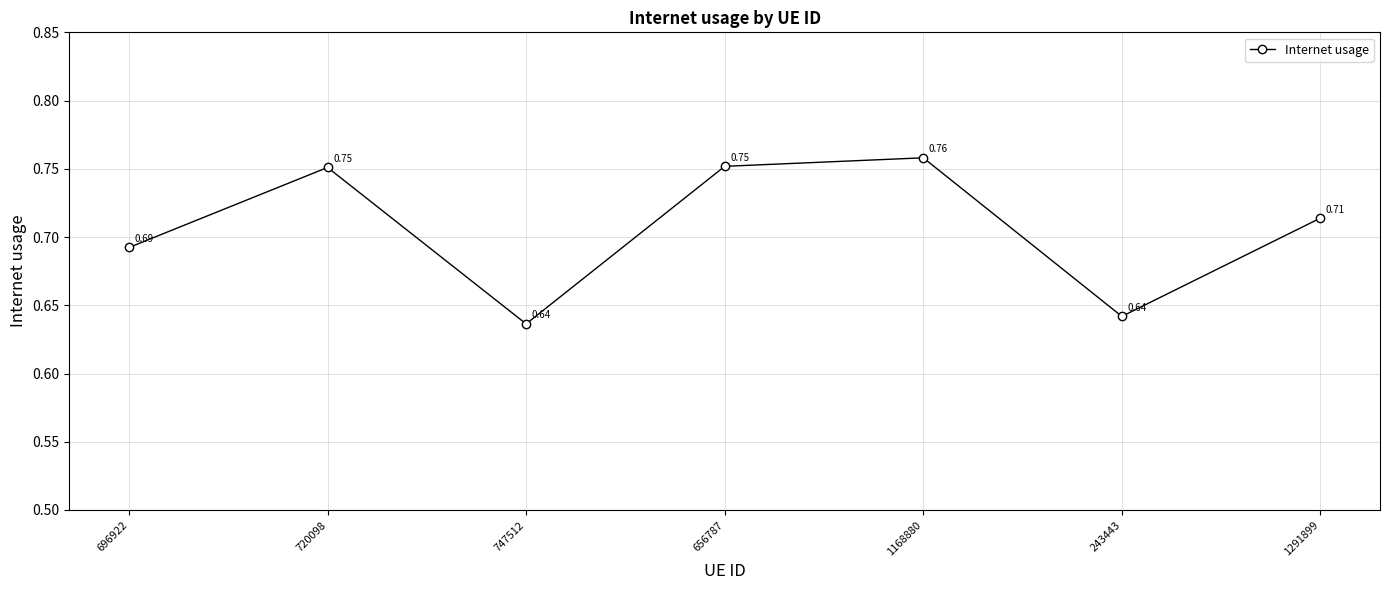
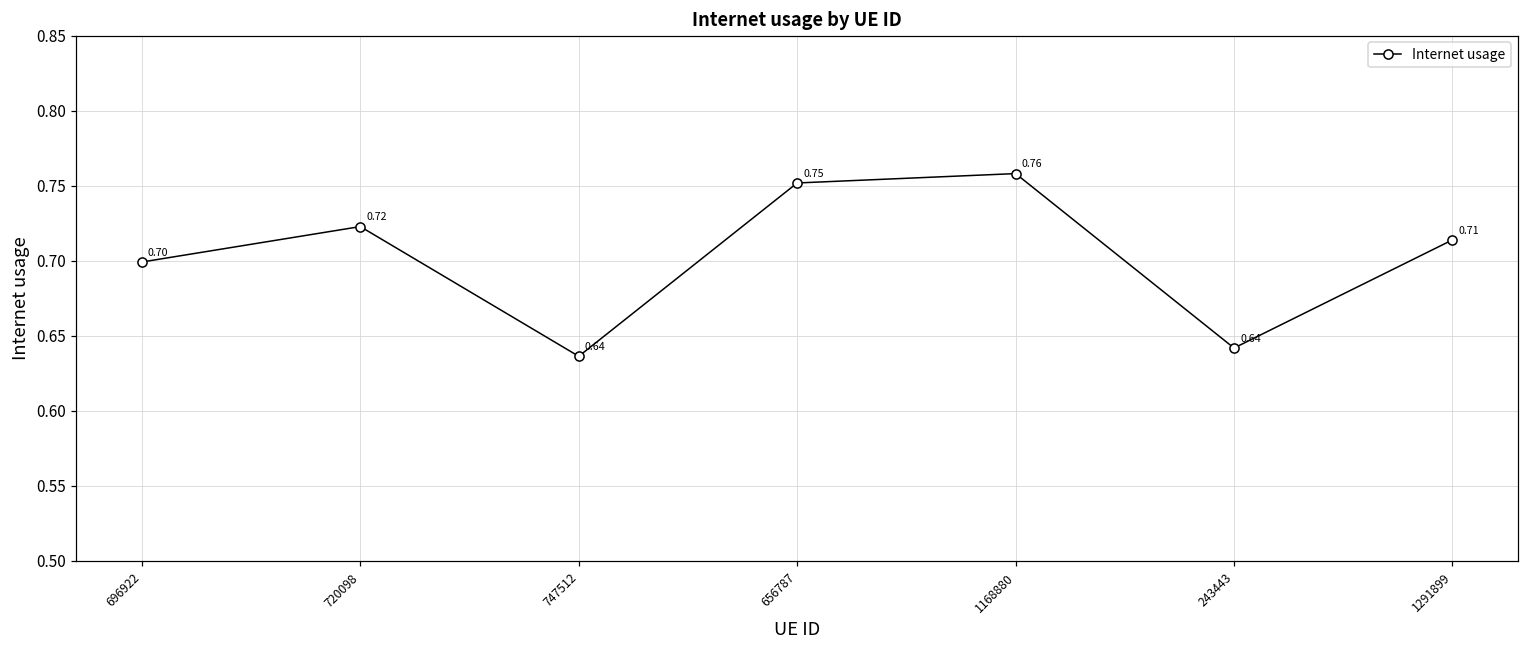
  {
-   "696922": 0.69,
-   "720098": 0.75,
+   "696922": 0.70,
+   "720098": 0.72,
    "747512": 0.64,
    "656787": 0.75,
    "1168880": 0.76,
    "243443": 0.64,
    "1291899": 0.71
  }
